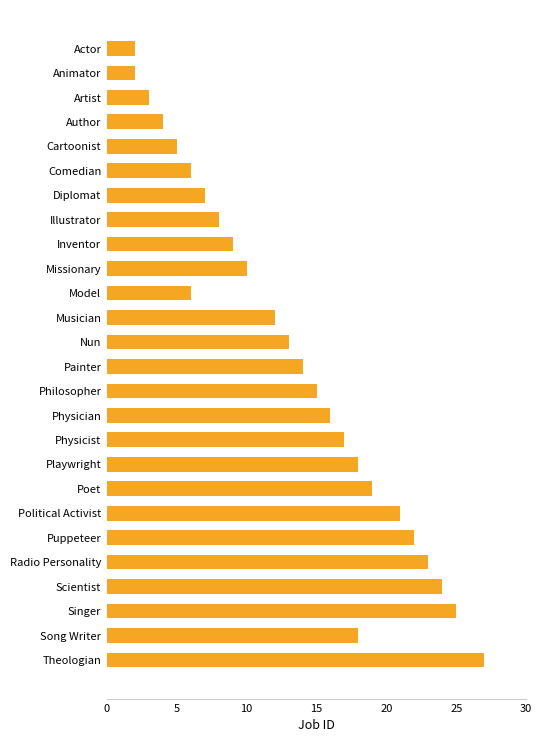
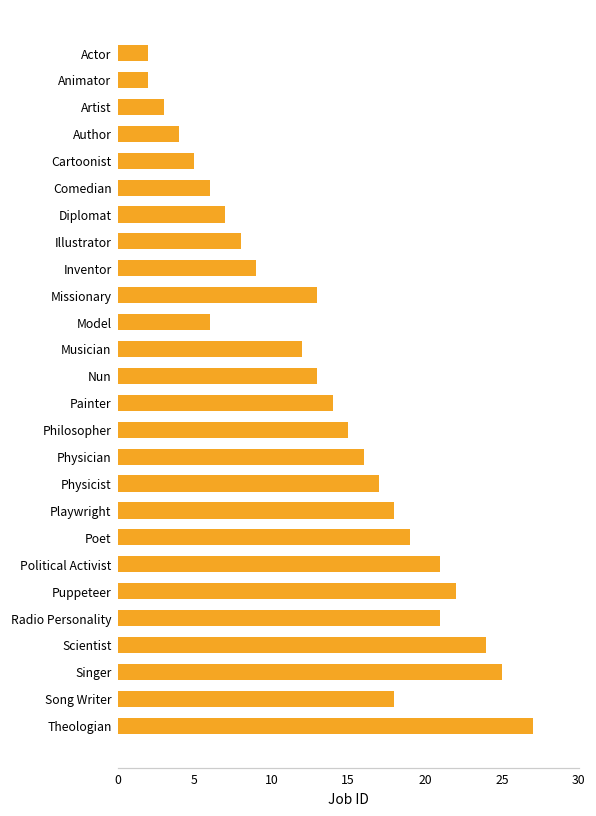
  {
    "Actor": 2,
    "Animator": 2,
    "Artist": 3,
    "Author": 4,
    "Cartoonist": 5,
    "Comedian": 6,
    "Diplomat": 7,
    "Illustrator": 8,
    "Inventor": 9,
-   "Missionary": 10,
+   "Missionary": 13,
    "Model": 6,
    "Musician": 12,
    "Nun": 13,
    "Painter": 14,
    "Philosopher": 15,
    "Physician": 16,
    "Physicist": 17,
    "Playwright": 18,
    "Poet": 19,
    "Political Activist": 21,
    "Puppeteer": 22,
-   "Radio Personality": 23,
+   "Radio Personality": 21,
    "Scientist": 24,
    "Singer": 25,
    "Song Writer": 18,
    "Theologian": 27
  }
